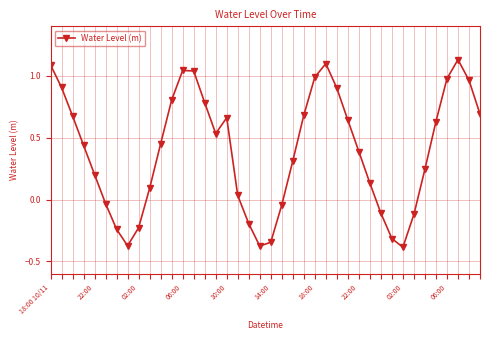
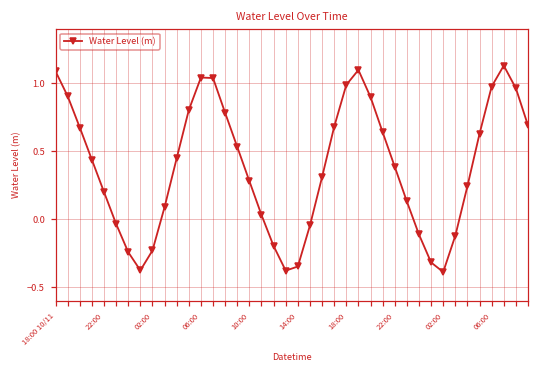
  {
    "18:00 10/11": 1.09,
-   "10:00": 0.66,
+   "10:00": 0.28,
    "14:00": -0.35,
    "18:00": 0.99
  }
